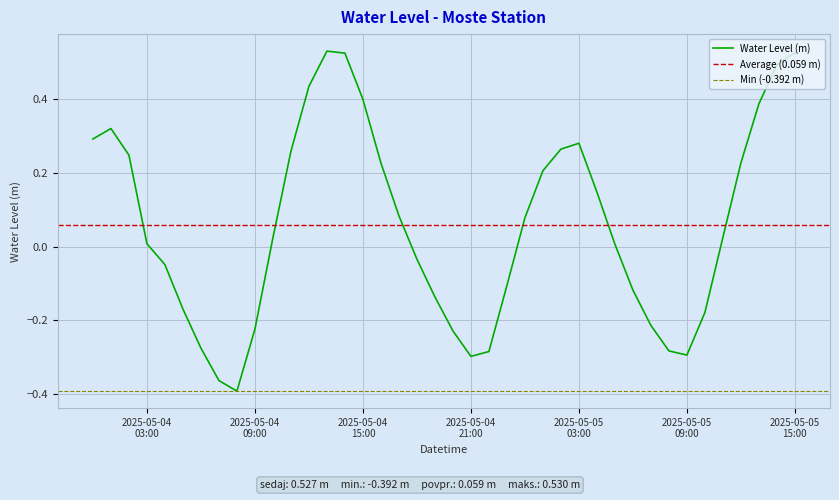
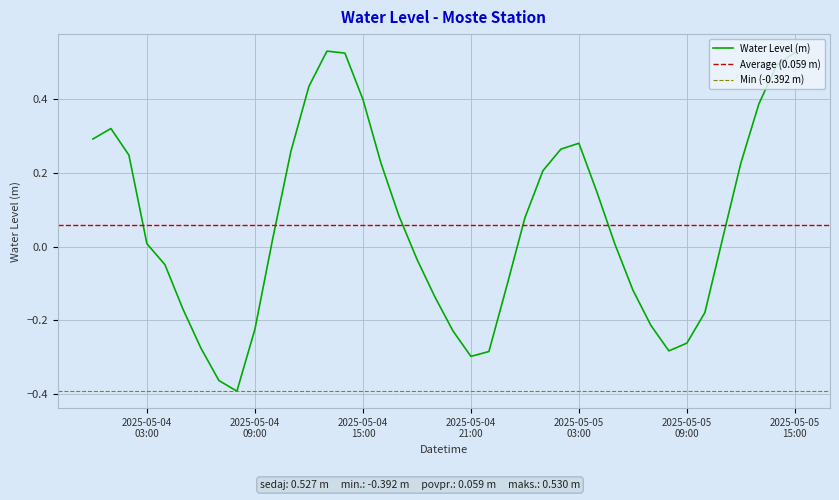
  {
    "2025-05-04 03:00": 0.01,
    "2025-05-04 09:00": -0.22,
    "2025-05-04 15:00": 0.40,
    "2025-05-04 21:00": -0.30,
    "2025-05-05 03:00": 0.28,
-   "2025-05-05 09:00": -0.29
+   "2025-05-05 09:00": -0.26
  }
